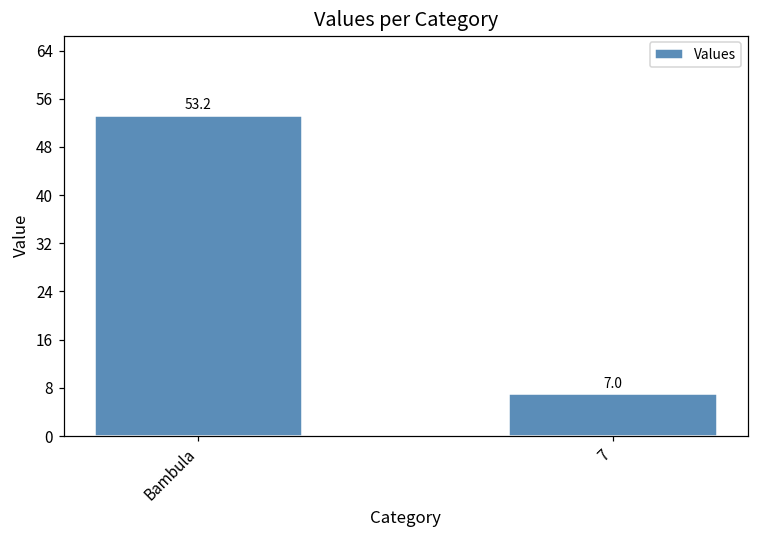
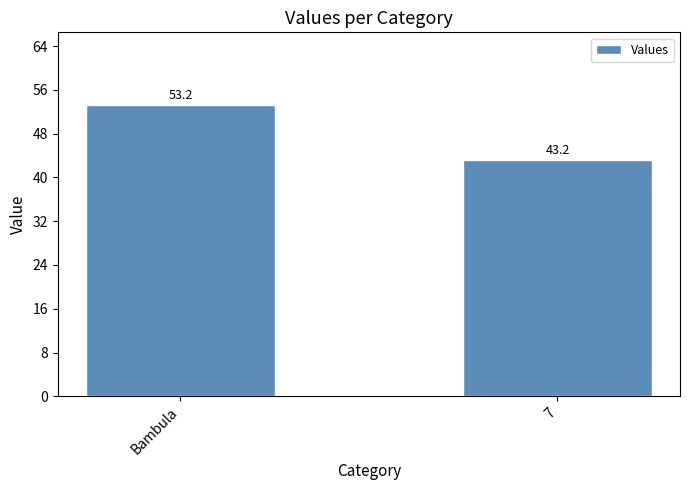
  {
    "Bambula": 53.2,
-   "7": 7.0
+   "7": 43.2
  }
